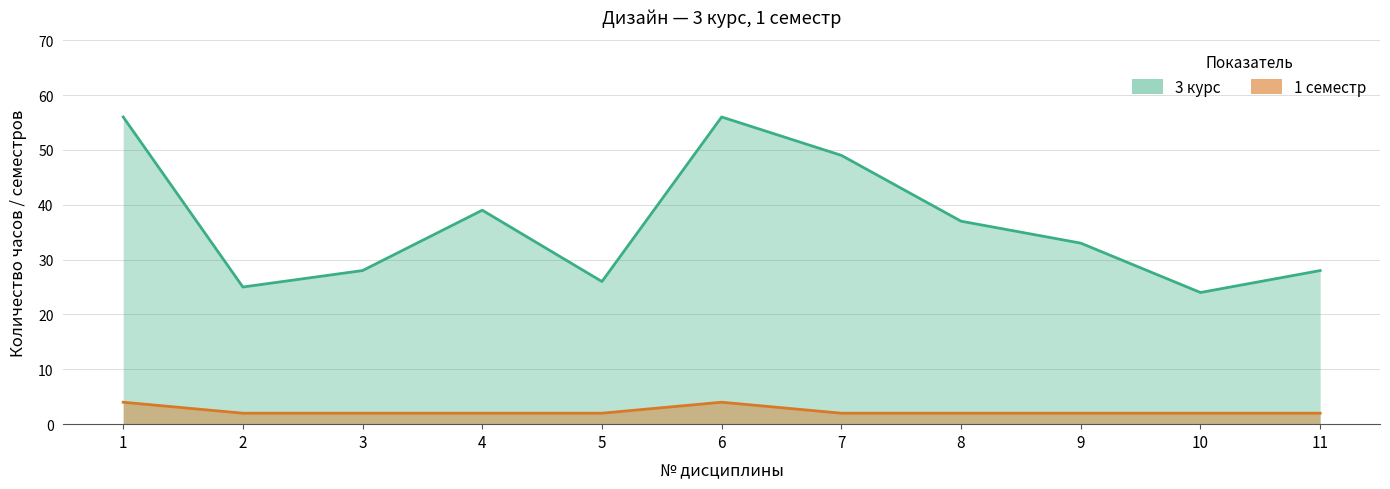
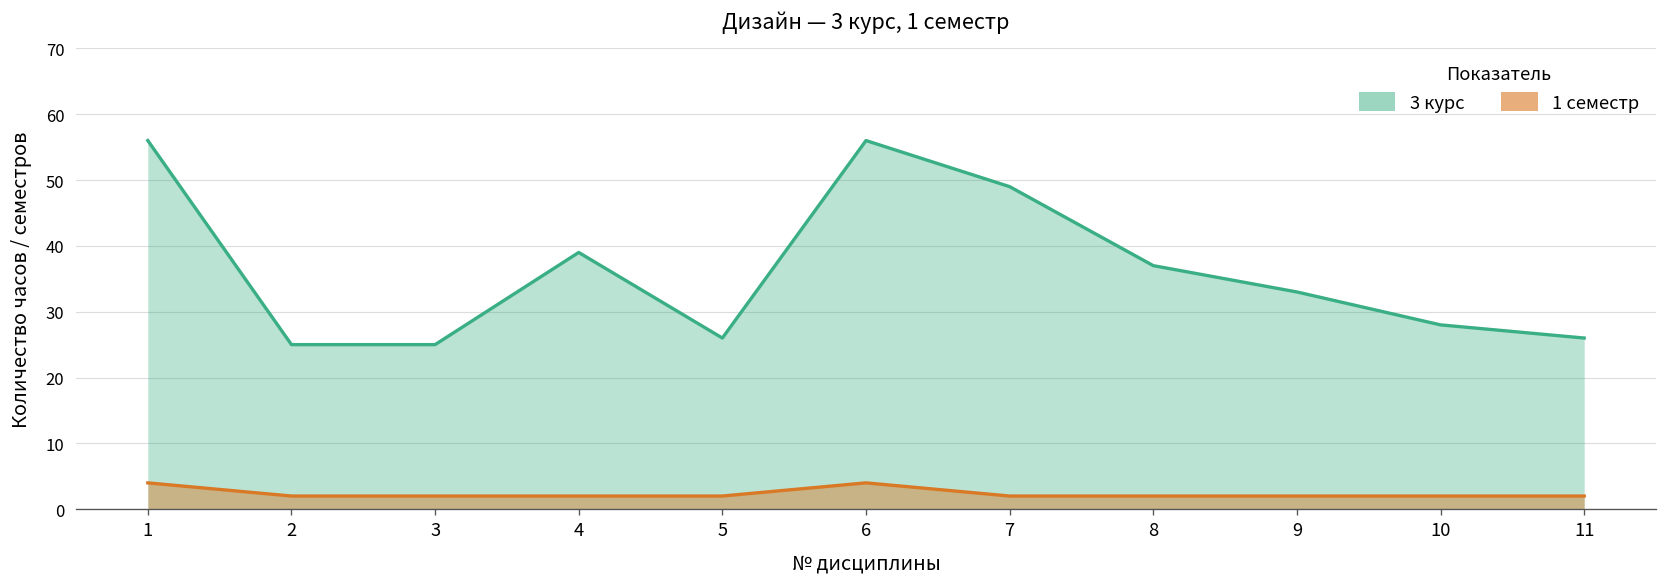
  {
    "3 курс": {
      "1": 56,
      "2": 25,
-     "3": 28,
+     "3": 25,
      "4": 39,
      "5": 26,
      "6": 56,
      "7": 49,
      "8": 37,
      "9": 33,
-     "10": 24,
-     "11": 28
+     "10": 28,
+     "11": 26
    },
    "1 семестр": {
      "1": 4,
      "2": 2,
      "3": 2,
      "4": 2,
      "5": 2,
      "6": 4,
      "7": 2,
      "8": 2,
      "9": 2,
      "10": 2,
      "11": 2
    }
  }
